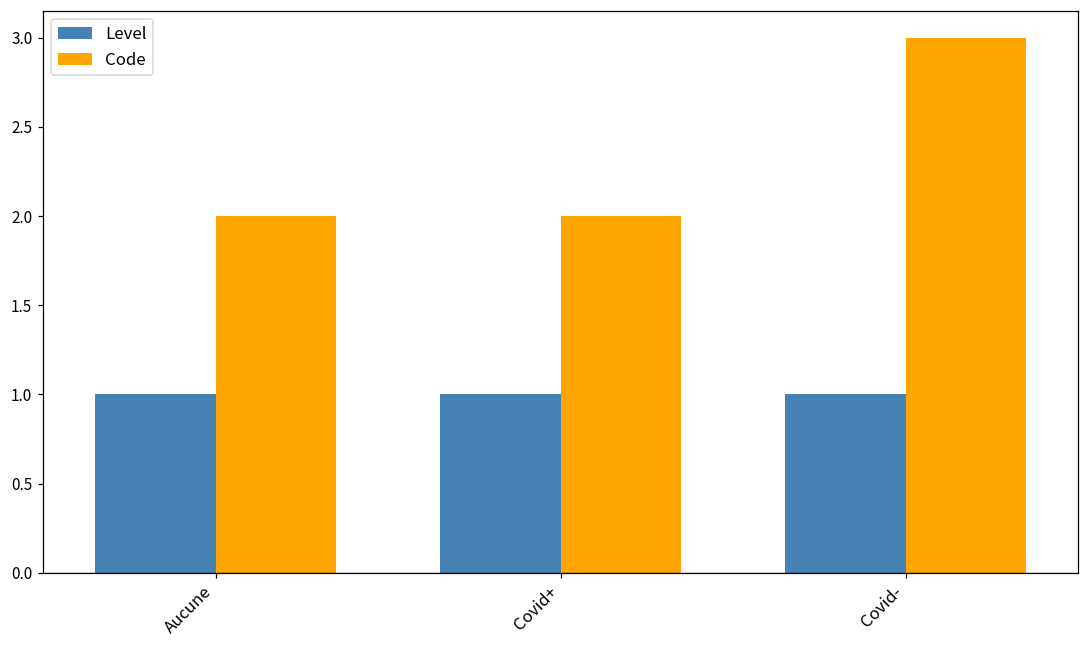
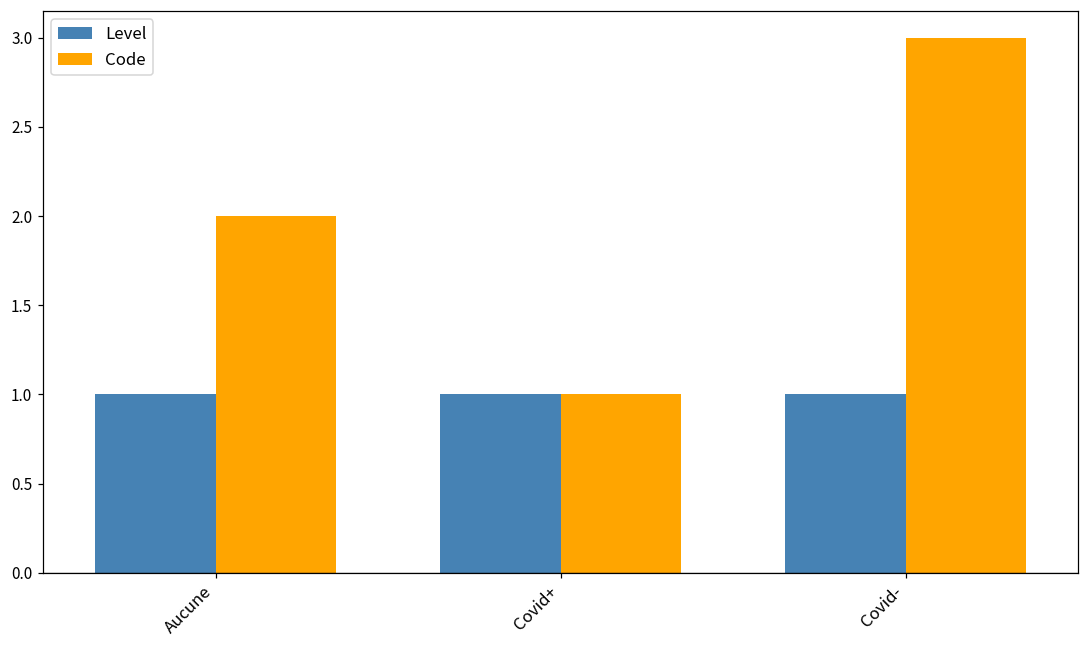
  {
    "Level": {
      "Aucune": 1,
      "Covid+": 1,
      "Covid-": 1
    },
    "Code": {
      "Aucune": 2,
-     "Covid+": 2,
+     "Covid+": 1,
      "Covid-": 3
    }
  }
